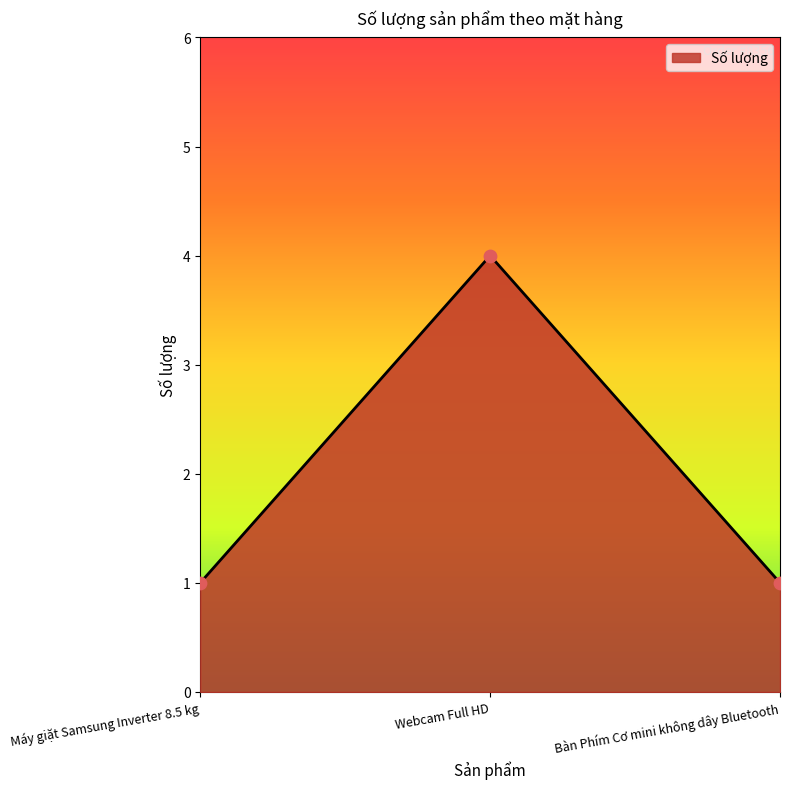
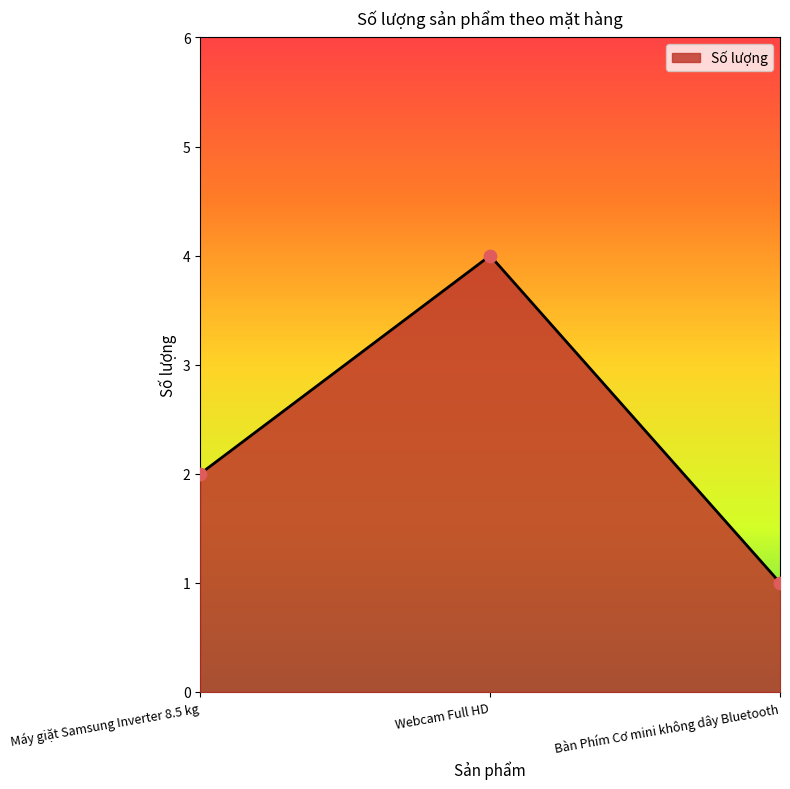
  {
-   "Máy giặt Samsung Inverter 8.5 kg": 1,
+   "Máy giặt Samsung Inverter 8.5 kg": 2,
    "Webcam Full HD": 4,
    "Bàn Phím Cơ mini không dây Bluetooth": 1
  }
